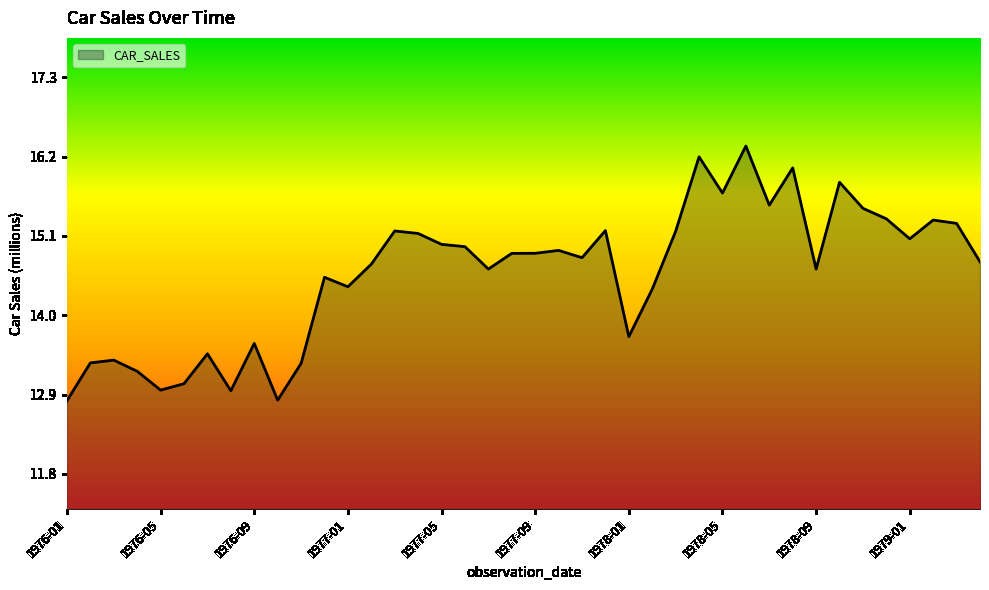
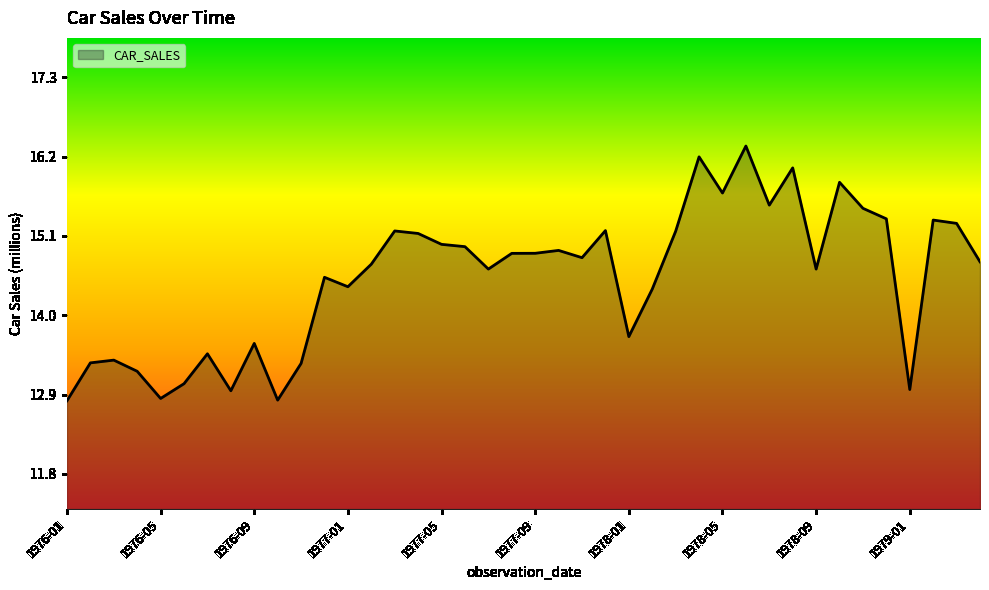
  {
    "1976-01": 12.8,
-   "1976-05": 13.0,
+   "1976-05": 12.8,
    "1976-09": 13.6,
    "1977-01": 14.4,
    "1977-05": 15.0,
    "1977-09": 14.9,
    "1978-01": 13.7,
    "1978-05": 15.7,
    "1978-09": 14.6,
-   "1979-01": 15.1
+   "1979-01": 13.0
  }
